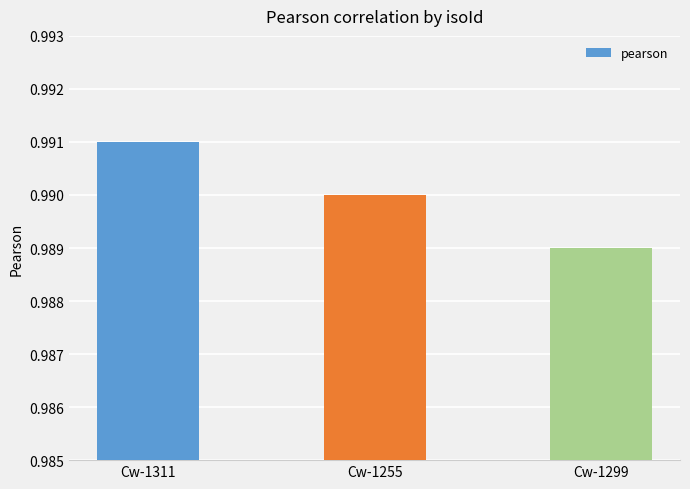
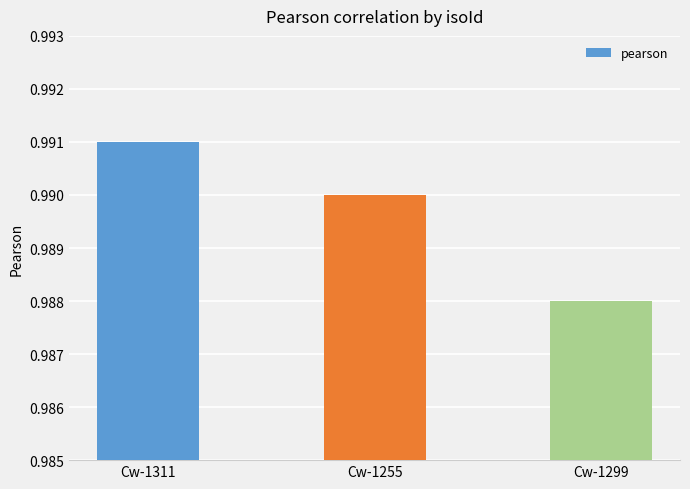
  {
    "Cw-1311": 0.991,
    "Cw-1255": 0.990,
-   "Cw-1299": 0.989
+   "Cw-1299": 0.988
  }
